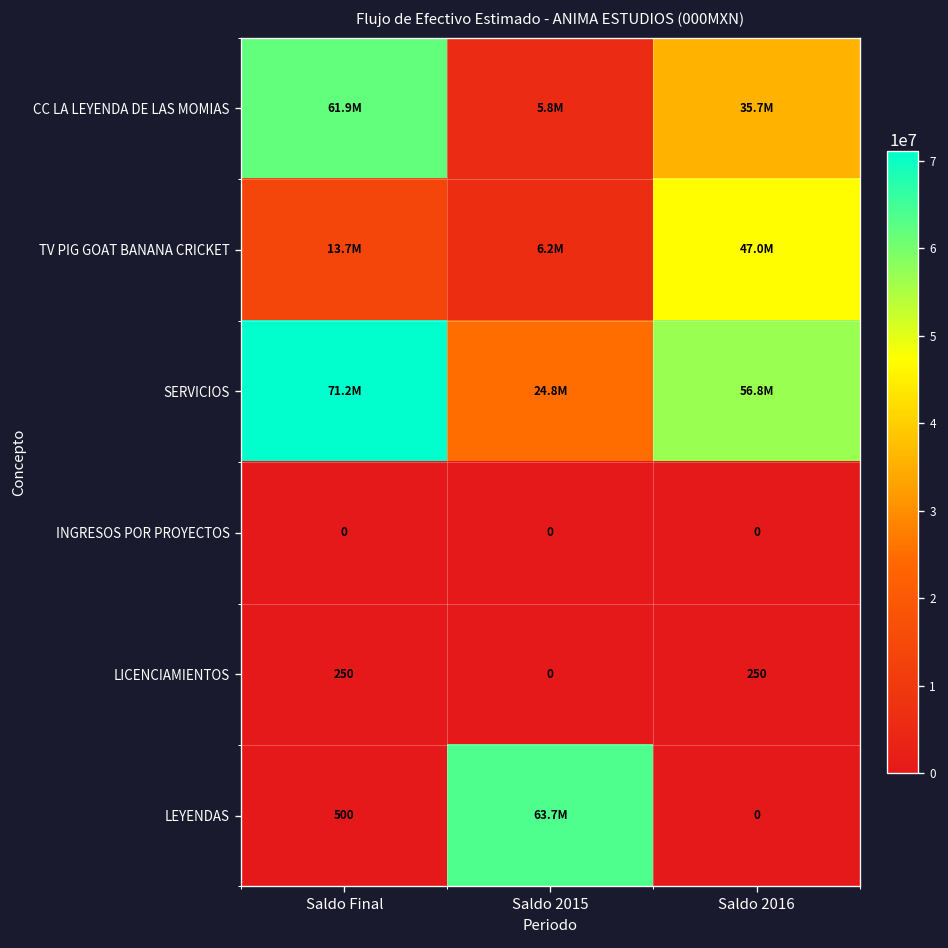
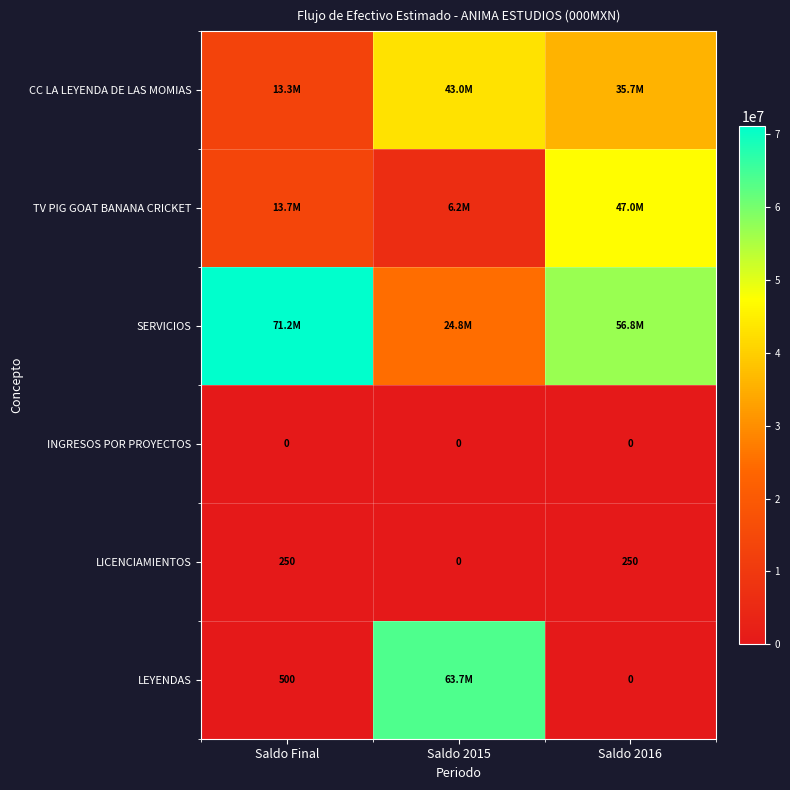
  {
    "CC LA LEYENDA DE LAS MOMIAS": {
-     "Saldo Final": "61.9M",
-     "Saldo 2015": "5.8M",
+     "Saldo Final": "13.3M",
+     "Saldo 2015": "43.0M",
      "Saldo 2016": "35.7M"
    },
    "TV PIG GOAT BANANA CRICKET": {
      "Saldo Final": "13.7M",
      "Saldo 2015": "6.2M",
      "Saldo 2016": "47.0M"
    },
    "SERVICIOS": {
      "Saldo Final": "71.2M",
      "Saldo 2015": "24.8M",
      "Saldo 2016": "56.8M"
    },
    "INGRESOS POR PROYECTOS": {
      "Saldo Final": "0",
      "Saldo 2015": "0",
      "Saldo 2016": "0"
    },
    "LICENCIAMIENTOS": {
      "Saldo Final": "250",
      "Saldo 2015": "0",
      "Saldo 2016": "250"
    },
    "LEYENDAS": {
      "Saldo Final": "500",
      "Saldo 2015": "63.7M",
      "Saldo 2016": "0"
    }
  }
